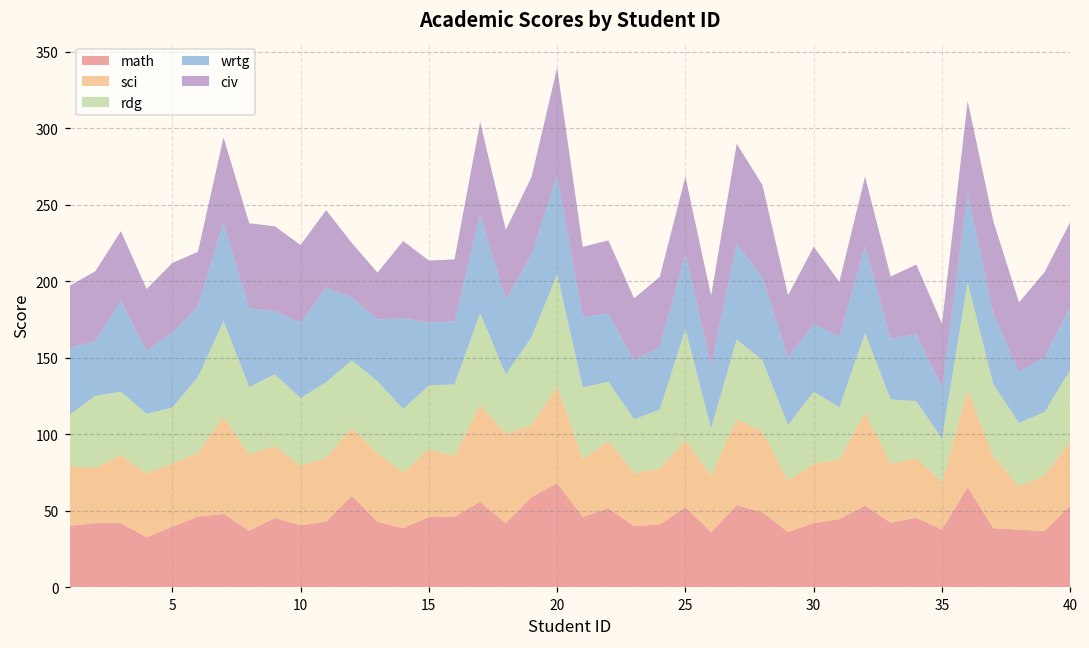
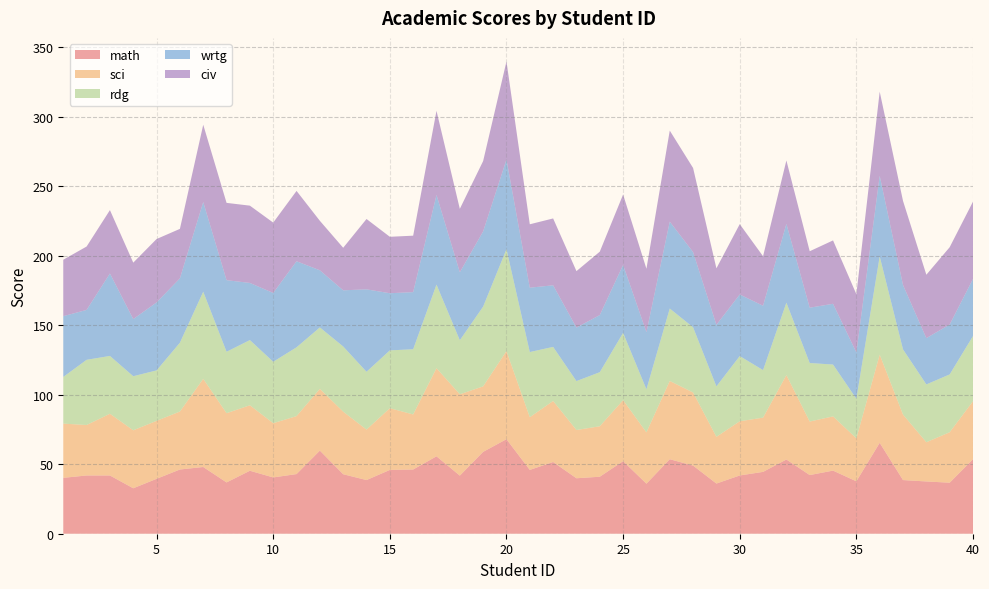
  {
    "rdg": {
      "5": 36,
      "10": 44,
      "15": 42,
      "20": 73,
-     "25": 73,
+     "25": 48,
      "30": 47,
      "35": 29,
      "40": 47
    },
    "wrtg": {
      "5": 49,
      "10": 49,
      "15": 41,
      "20": 65,
      "25": 49,
      "30": 44,
      "35": 33,
      "40": 41
    },
    "civ": {
      "5": 46,
      "10": 51,
      "15": 41,
      "20": 71,
      "25": 51,
      "30": 51,
      "35": 42,
      "40": 56
    }
  }
